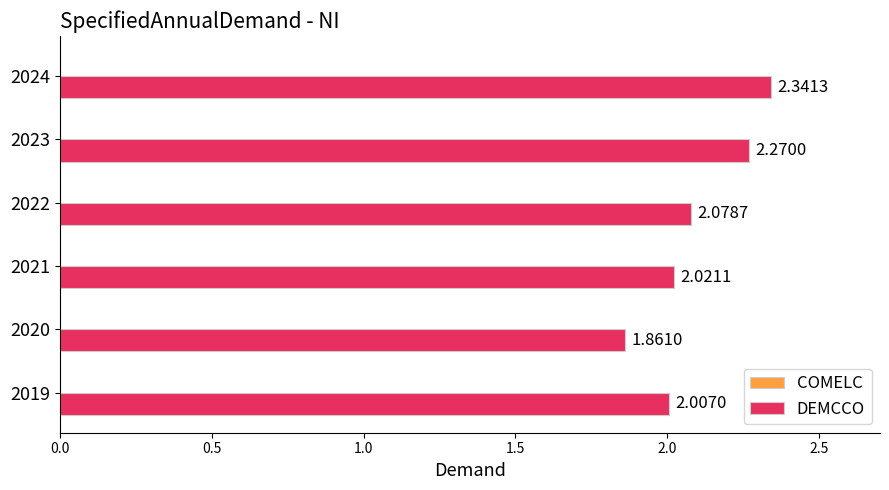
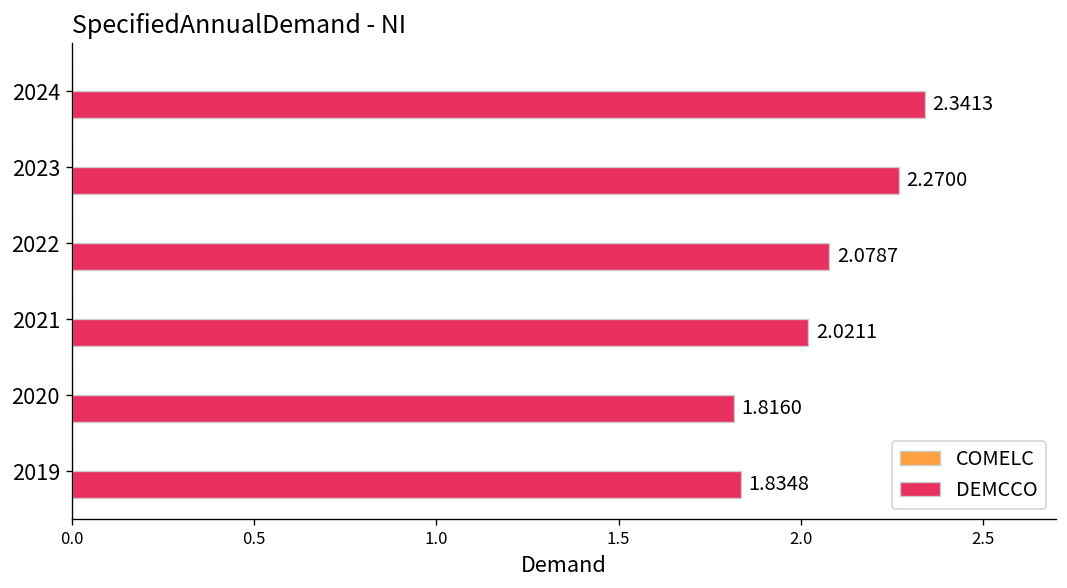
  {
    "COMELC": {
      "2024": 0.00,
      "2023": 0.00,
      "2022": 0.00,
      "2021": 0.00,
      "2020": 0.00,
      "2019": 0.00
    },
    "DEMCCO": {
      "2024": 2.3413,
      "2023": 2.2700,
      "2022": 2.0787,
      "2021": 2.0211,
-     "2020": 1.8610,
-     "2019": 2.0070
+     "2020": 1.8160,
+     "2019": 1.8348
    }
  }
